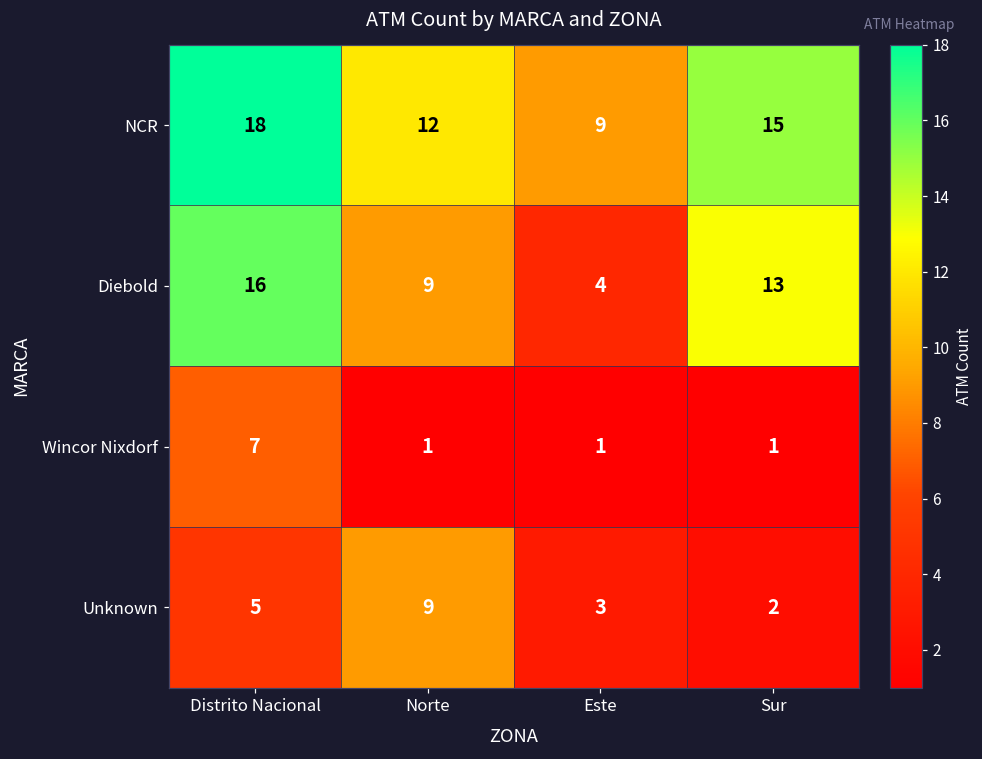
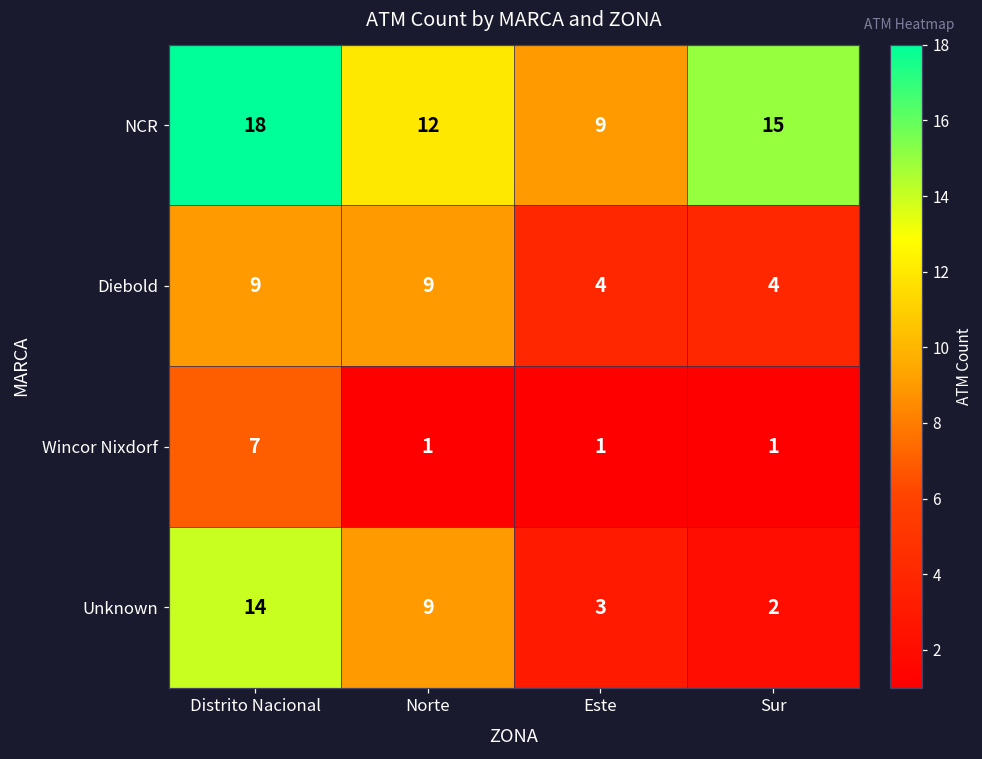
  {
    "NCR": {
      "Distrito Nacional": 18,
      "Norte": 12,
      "Este": 9,
      "Sur": 15
    },
    "Diebold": {
-     "Distrito Nacional": 16,
+     "Distrito Nacional": 9,
      "Norte": 9,
      "Este": 4,
-     "Sur": 13
+     "Sur": 4
    },
    "Wincor Nixdorf": {
      "Distrito Nacional": 7,
      "Norte": 1,
      "Este": 1,
      "Sur": 1
    },
    "Unknown": {
-     "Distrito Nacional": 5,
+     "Distrito Nacional": 14,
      "Norte": 9,
      "Este": 3,
      "Sur": 2
    }
  }
